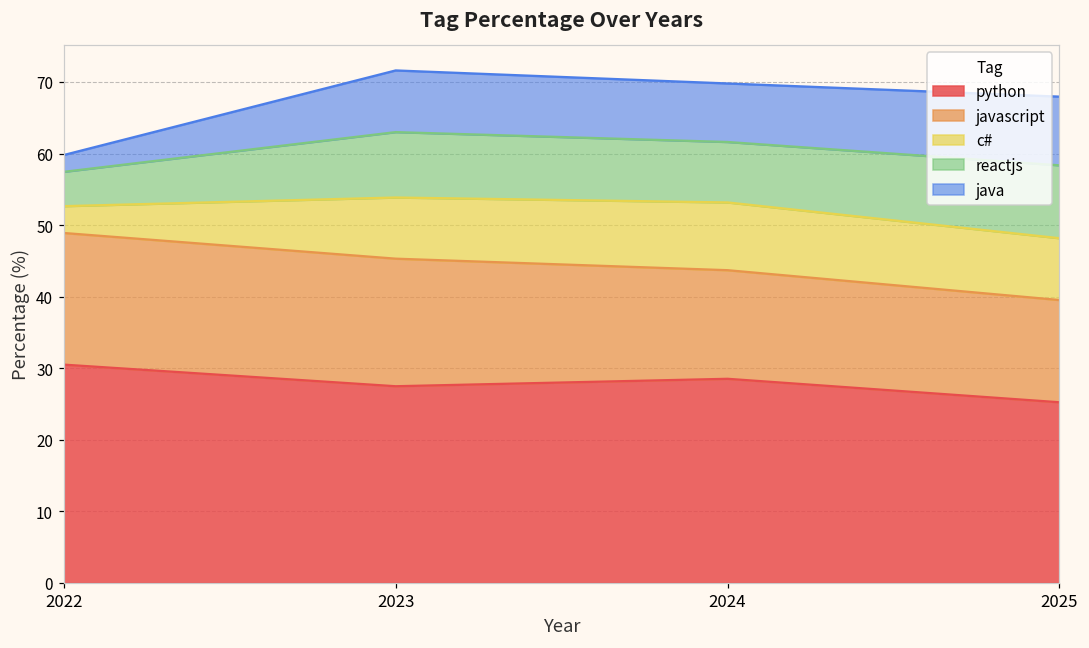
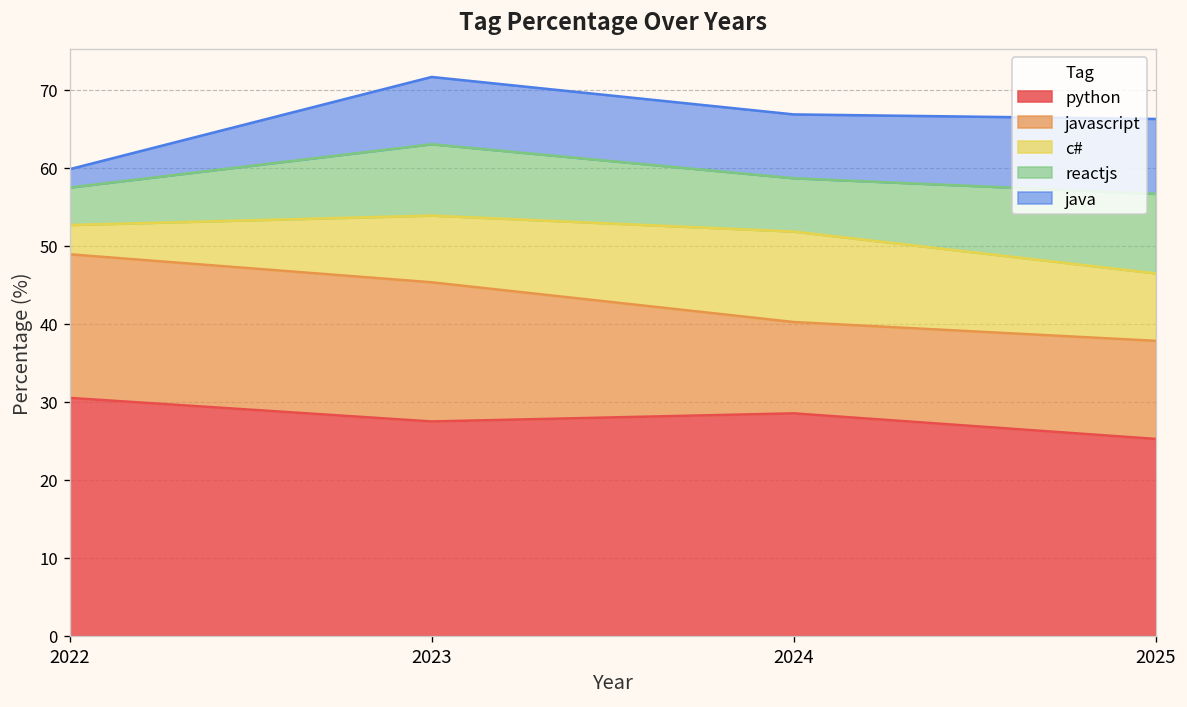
  {
    "python": {
      "2022": 30,
      "2023": 27,
      "2024": 29,
      "2025": 25
    },
    "javascript": {
      "2022": 18,
      "2023": 18,
-     "2024": 15,
-     "2025": 14
+     "2024": 12,
+     "2025": 13
    },
    "c#": {
      "2022": 4,
      "2023": 9,
-     "2024": 9,
+     "2024": 12,
      "2025": 9
    },
    "reactjs": {
      "2022": 5,
      "2023": 9,
-     "2024": 8,
+     "2024": 7,
      "2025": 10
    },
    "java": {
      "2022": 2,
      "2023": 9,
      "2024": 8,
      "2025": 10
    }
  }
